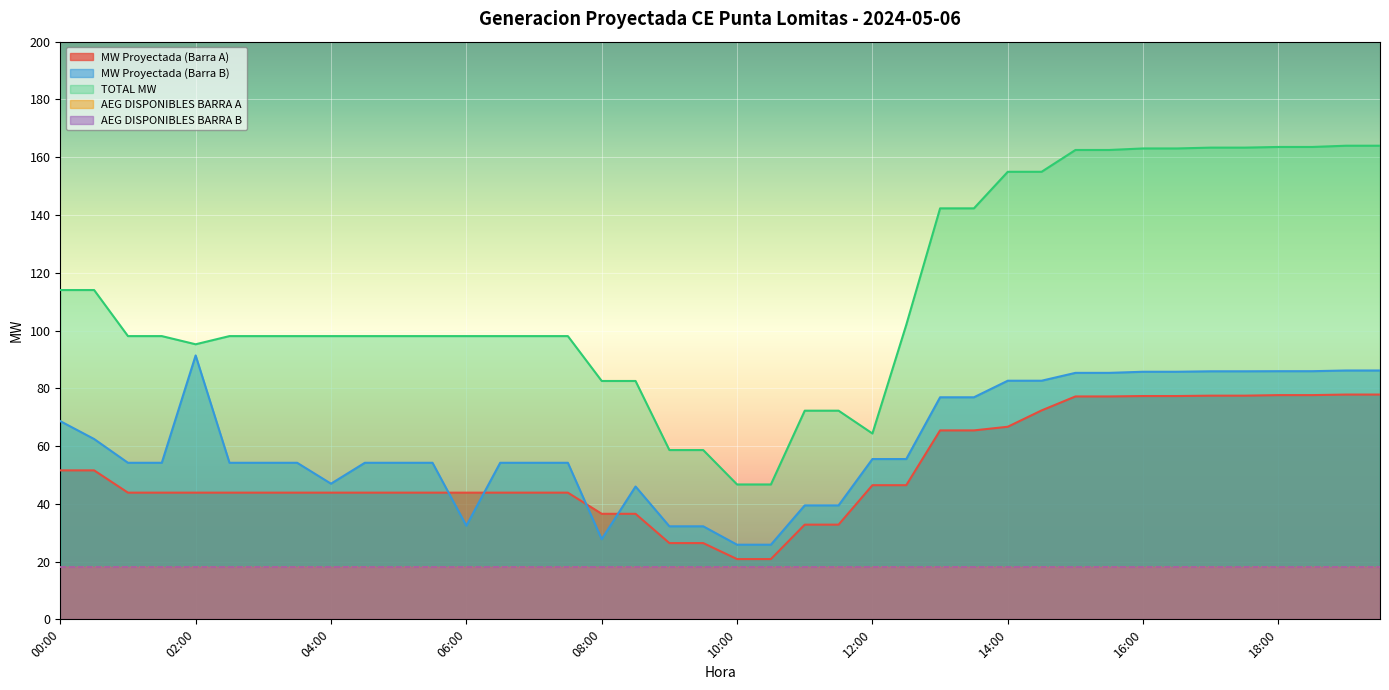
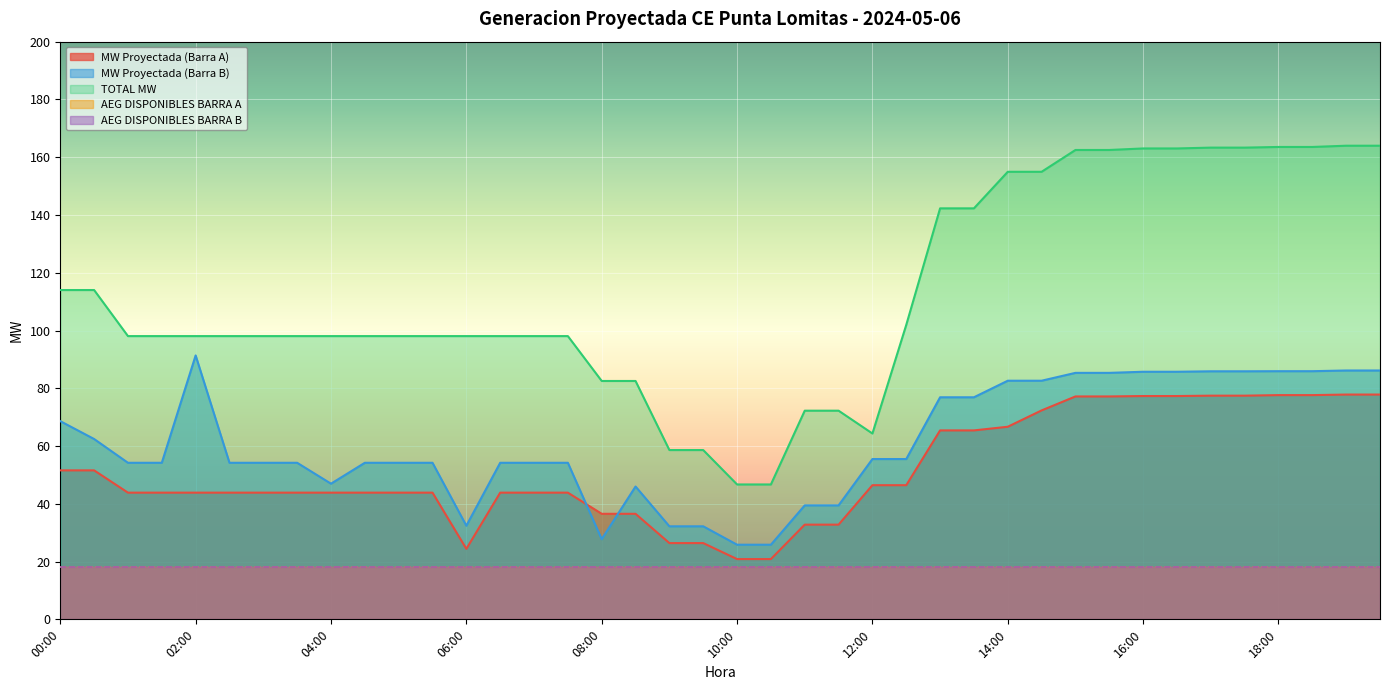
  {
    "MW Proyectada (Barra A)": {
      "00:00": 52,
      "02:00": 44,
      "04:00": 44,
-     "06:00": 44,
+     "06:00": 24,
      "08:00": 37,
      "10:00": 21,
      "12:00": 46,
      "14:00": 67,
      "16:00": 77,
      "18:00": 78
    },
    "MW Proyectada (Barra B)": {
      "00:00": 69,
      "02:00": 91,
      "04:00": 47,
      "06:00": 32,
      "08:00": 28,
      "10:00": 26,
      "12:00": 55,
      "14:00": 83,
      "16:00": 86,
      "18:00": 86
    },
    "TOTAL MW": {
      "00:00": 114,
-     "02:00": 95,
+     "02:00": 98,
      "04:00": 98,
      "06:00": 98,
      "08:00": 83,
      "10:00": 47,
      "12:00": 64,
      "14:00": 155,
      "16:00": 163,
      "18:00": 164
    },
    "AEG DISPONIBLES BARRA B": {
      "00:00": 18,
      "02:00": 18,
      "04:00": 18,
      "06:00": 18,
      "08:00": 18,
      "10:00": 18,
      "12:00": 18,
      "14:00": 18,
      "16:00": 18,
      "18:00": 18
    }
  }
